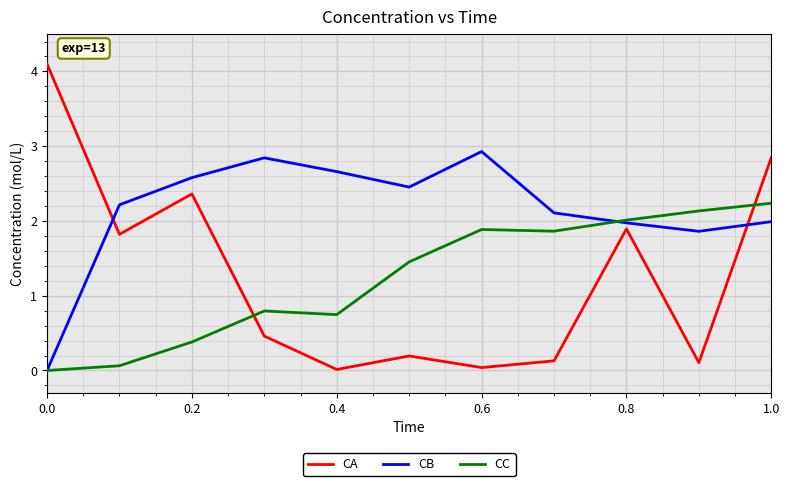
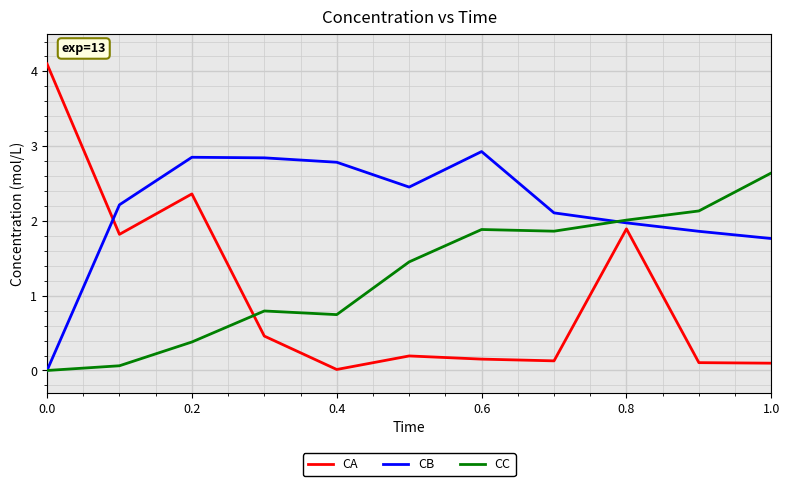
  {
    "CA": {
      "0.2": 2.4,
      "0.4": 0.0,
-     "0.6": 0.0,
+     "0.6": 0.2,
      "0.8": 1.9,
-     "1.0": 2.8
+     "1.0": 0.1
    },
    "CB": {
-     "0.2": 2.6,
-     "0.4": 2.7,
+     "0.2": 2.9,
+     "0.4": 2.8,
      "0.6": 2.9,
      "0.8": 2.0,
-     "1.0": 2.0
+     "1.0": 1.8
    },
    "CC": {
      "0.2": 0.4,
      "0.4": 0.7,
      "0.6": 1.9,
      "0.8": 2.0,
-     "1.0": 2.2
+     "1.0": 2.6
    }
  }
